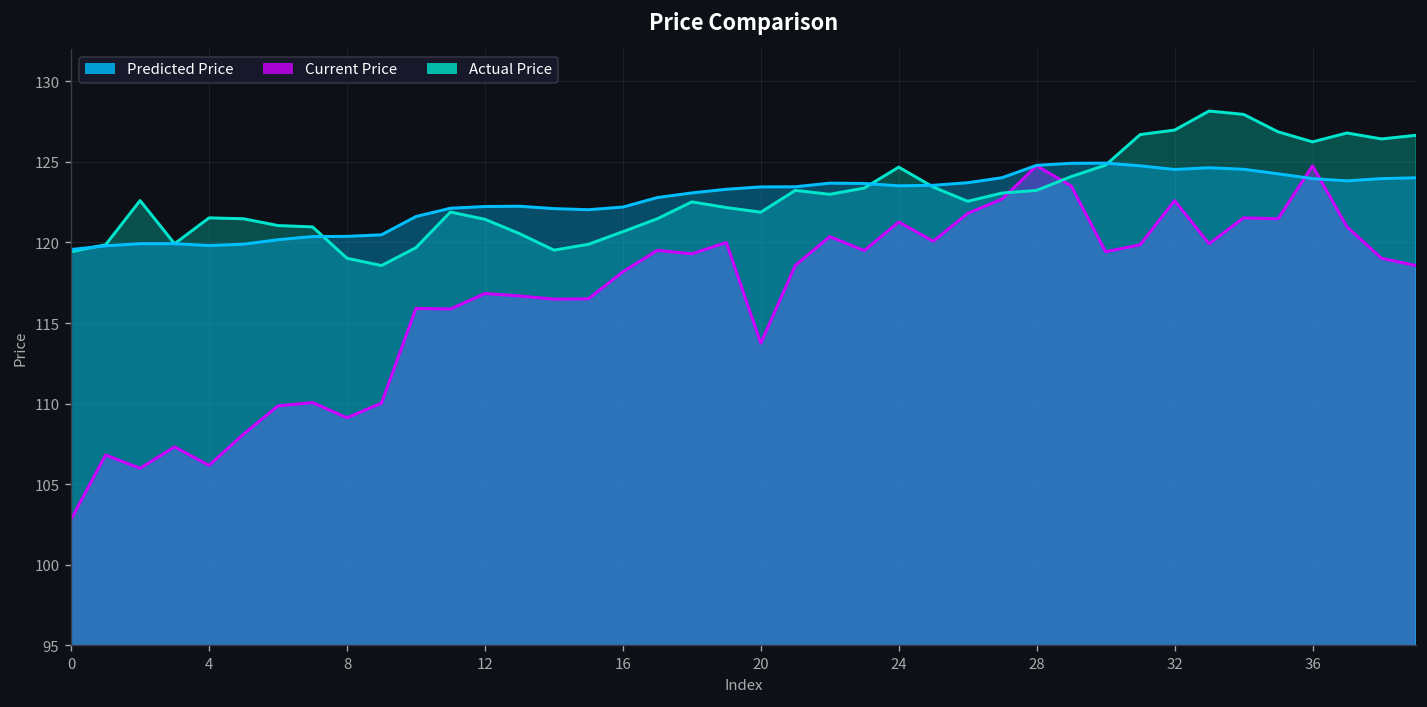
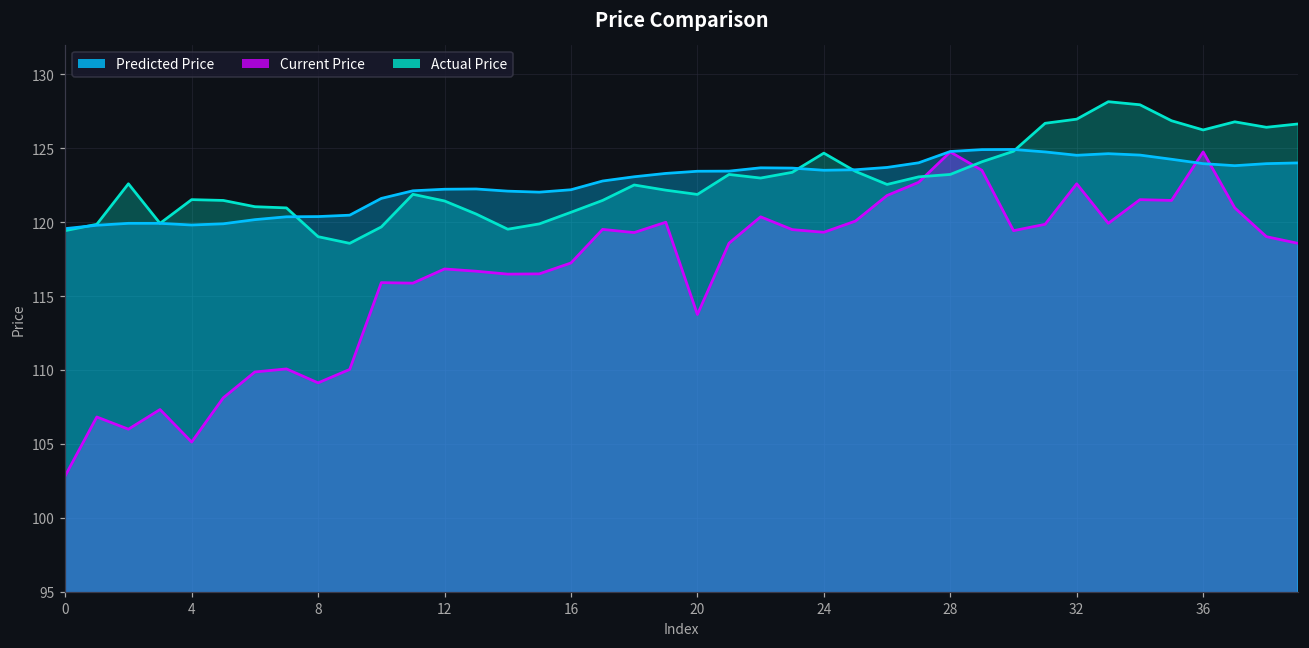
  {
    "Current Price": {
      "0": 102.8,
-     "4": 106.2,
+     "4": 105.1,
      "8": 109.1,
      "12": 116.8,
-     "16": 118.2,
+     "16": 117.2,
      "20": 113.8,
-     "24": 121.3,
+     "24": 119.3,
      "32": 122.6,
      "36": 124.8
    }
  }
